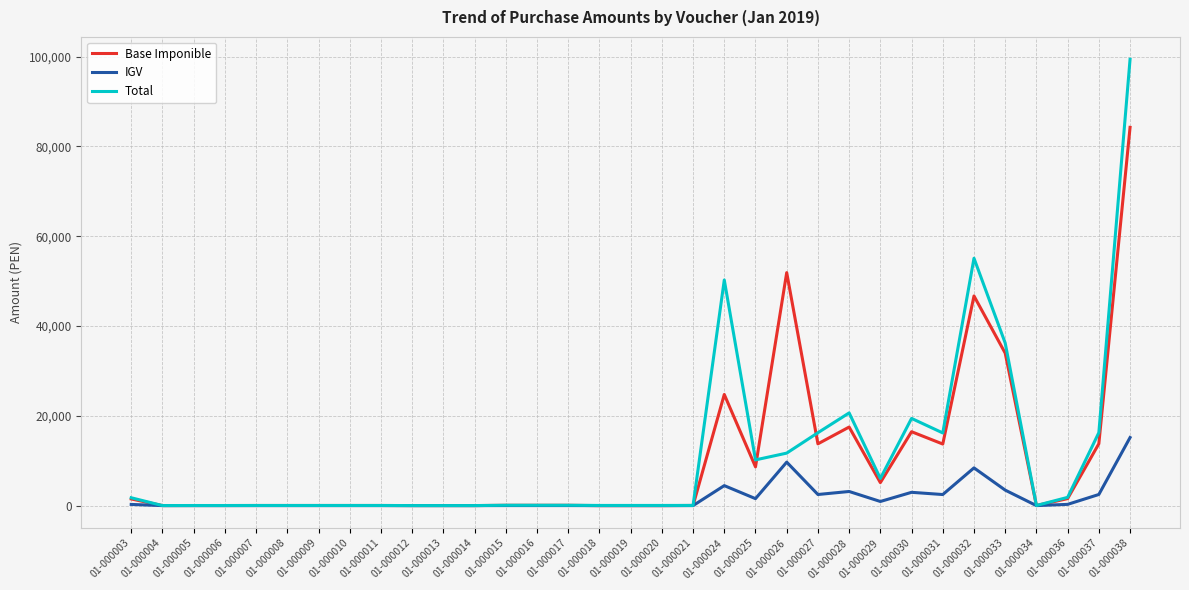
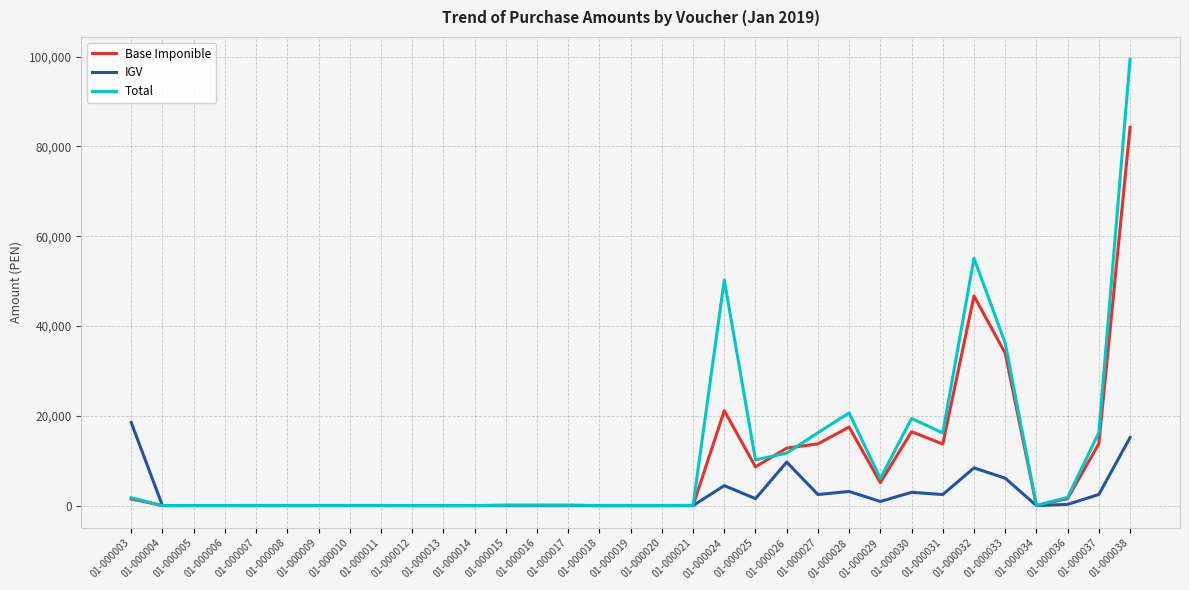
  {
    "Base Imponible": {
-     "01-000024": "25,000",
+     "01-000024": "21,000",
      "01-000025": "9,000",
-     "01-000026": "52,000",
+     "01-000026": "13,000",
      "01-000027": "14,000",
      "01-000028": "18,000",
      "01-000029": "5,000",
      "01-000030": "16,000",
      "01-000031": "14,000",
      "01-000032": "47,000",
      "01-000033": "34,000",
      "01-000037": "14,000",
      "01-000038": "84,000"
    },
    "IGV": {
-     "01-000003": "0",
+     "01-000003": "19,000",
      "01-000024": "4,000",
      "01-000025": "2,000",
      "01-000026": "10,000",
      "01-000027": "2,000",
      "01-000028": "3,000",
      "01-000029": "1,000",
      "01-000030": "3,000",
      "01-000031": "2,000",
      "01-000032": "8,000",
-     "01-000033": "3,000",
+     "01-000033": "6,000",
      "01-000036": "0",
      "01-000037": "2,000",
      "01-000038": "15,000"
    },
    "Total": {
      "01-000024": "50,000",
      "01-000025": "10,000",
      "01-000026": "12,000",
      "01-000027": "16,000",
      "01-000028": "21,000",
      "01-000029": "6,000",
      "01-000030": "19,000",
      "01-000031": "16,000",
      "01-000032": "55,000",
      "01-000033": "36,000",
      "01-000037": "16,000",
      "01-000038": "99,000"
    }
  }
